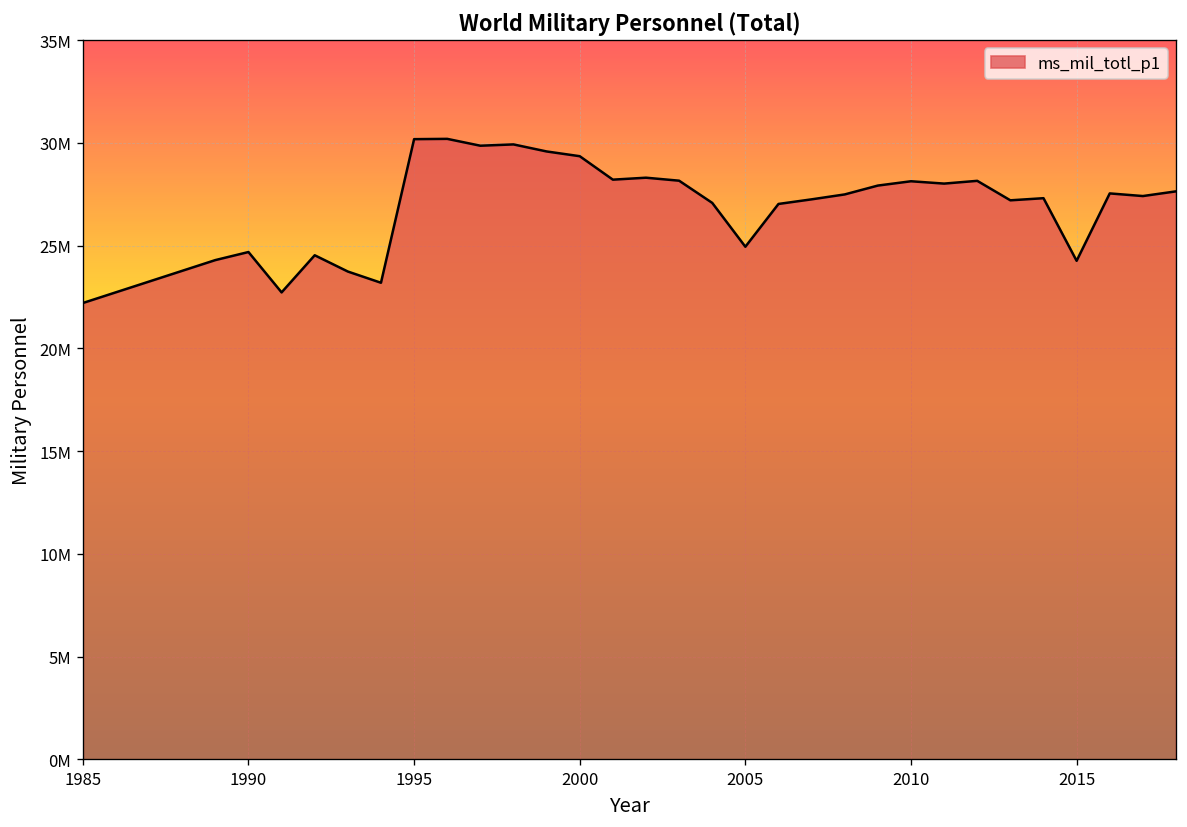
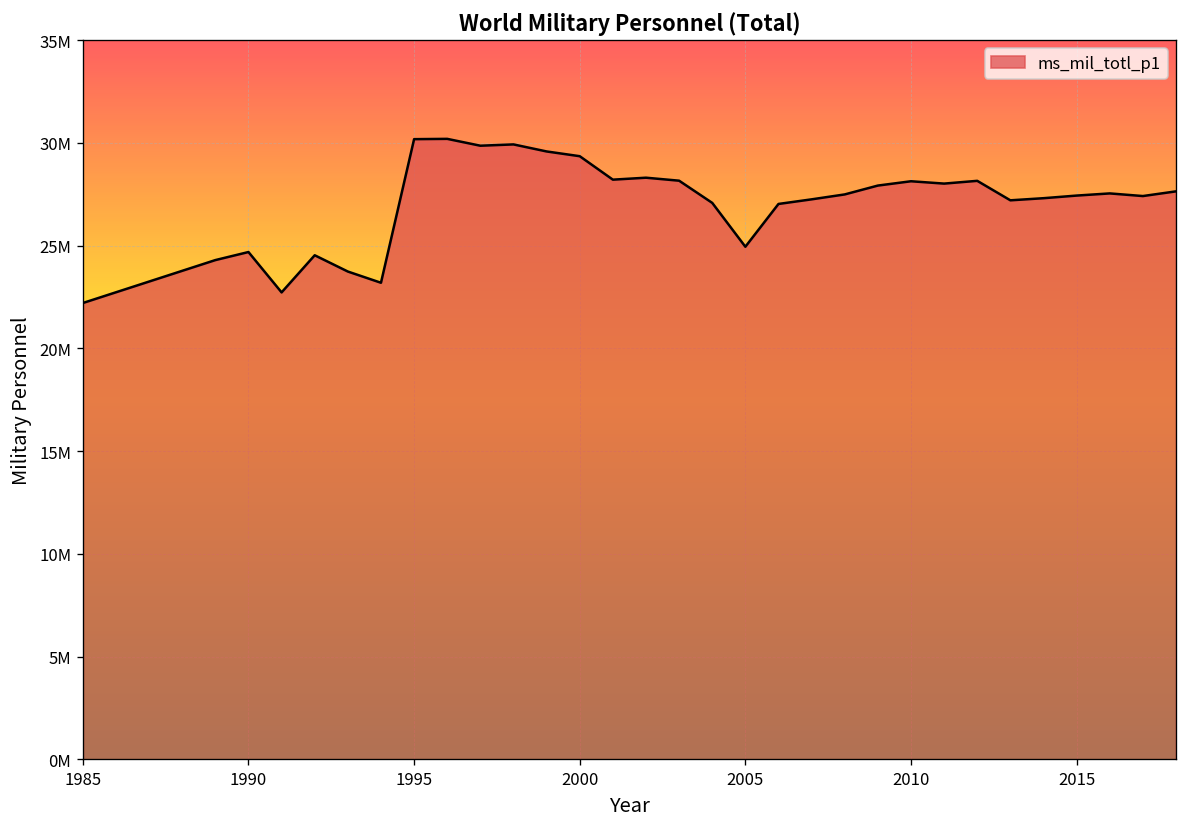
  {
    "1985": 22200000,
    "1990": 24700000,
    "1995": 30200000,
    "2000": 29400000,
    "2005": 24900000,
    "2010": 28100000,
-   "2015": 24300000
+   "2015": 27400000
  }
